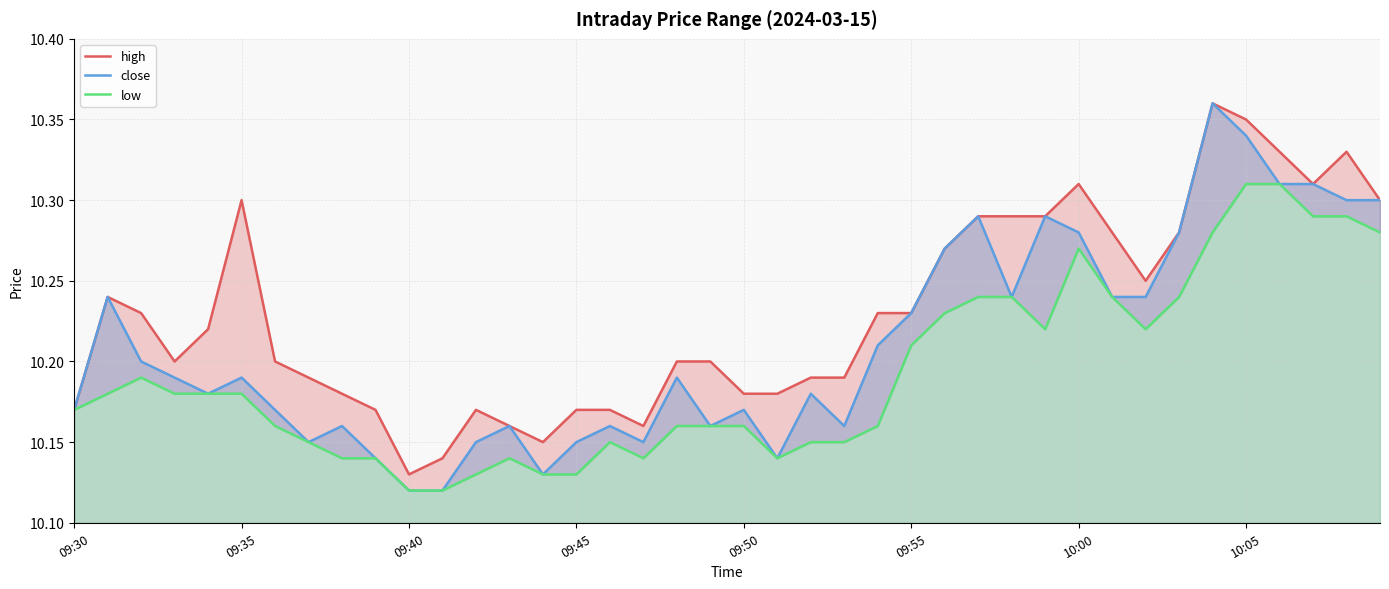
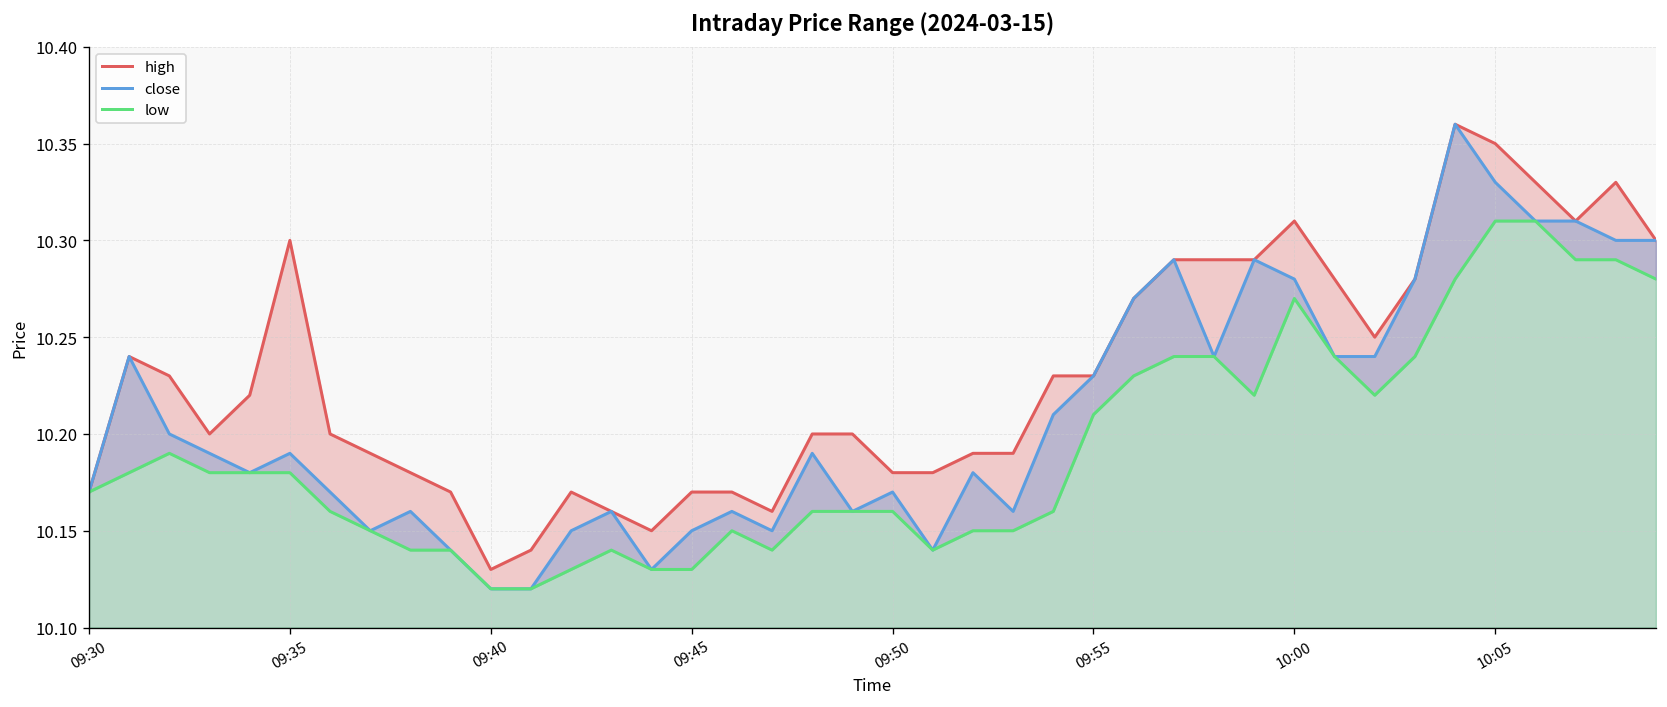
  {
    "high": {
      "09:35": 10.30,
      "09:40": 10.13,
      "09:45": 10.17,
      "09:50": 10.18,
      "10:00": 10.31,
      "10:05": 10.35
    },
    "close": {
      "09:35": 10.19,
      "09:45": 10.15,
      "09:50": 10.17,
      "10:00": 10.28,
-     "10:05": 10.34
+     "10:05": 10.33
    },
    "low": {
      "09:35": 10.18,
      "09:45": 10.13,
      "09:50": 10.16,
      "09:55": 10.21,
      "10:00": 10.27,
      "10:05": 10.31
    }
  }
